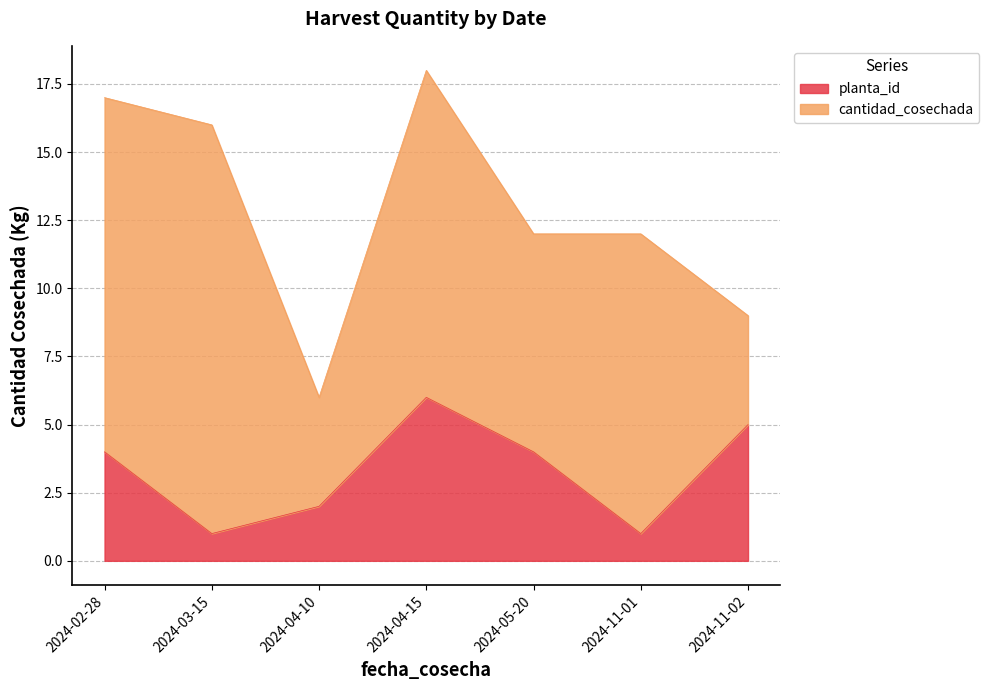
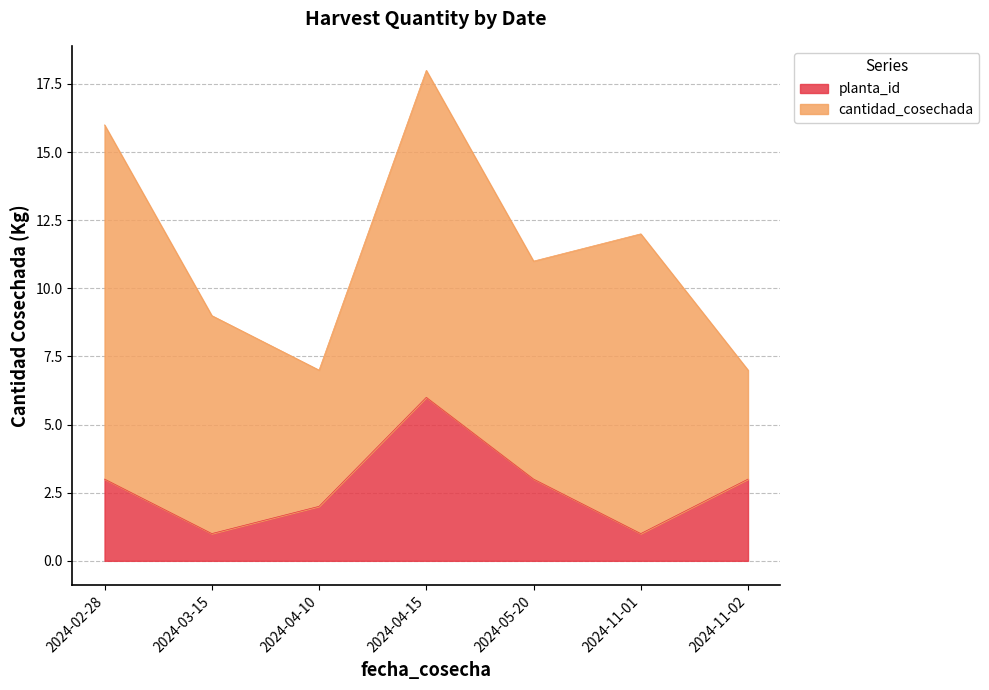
  {
    "planta_id": {
-     "2024-02-28": 4,
+     "2024-02-28": 3,
      "2024-03-15": 1,
      "2024-04-10": 2,
      "2024-04-15": 6,
-     "2024-05-20": 4,
+     "2024-05-20": 3,
      "2024-11-01": 1,
-     "2024-11-02": 5
+     "2024-11-02": 3
    },
    "cantidad_cosechada": {
      "2024-02-28": 13,
-     "2024-03-15": 15,
-     "2024-04-10": 4,
+     "2024-03-15": 8,
+     "2024-04-10": 5,
      "2024-04-15": 12,
      "2024-05-20": 8,
      "2024-11-01": 11,
      "2024-11-02": 4
    }
  }
